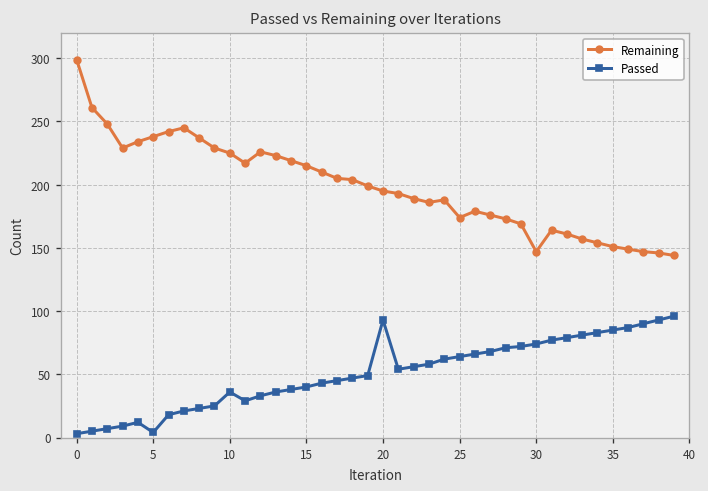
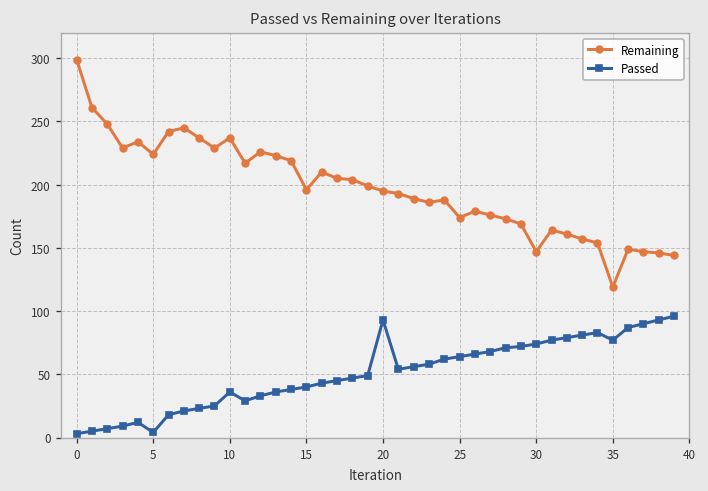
  {
    "Remaining": {
      "0": 299,
-     "5": 238,
-     "10": 225,
-     "15": 215,
+     "5": 224,
+     "10": 237,
+     "15": 196,
      "20": 195,
      "25": 174,
      "30": 147,
-     "35": 151
+     "35": 119
    },
    "Passed": {
      "0": 3,
      "5": 4,
      "10": 36,
      "15": 40,
      "20": 93,
      "25": 64,
      "30": 74,
-     "35": 85
+     "35": 77
    }
  }
